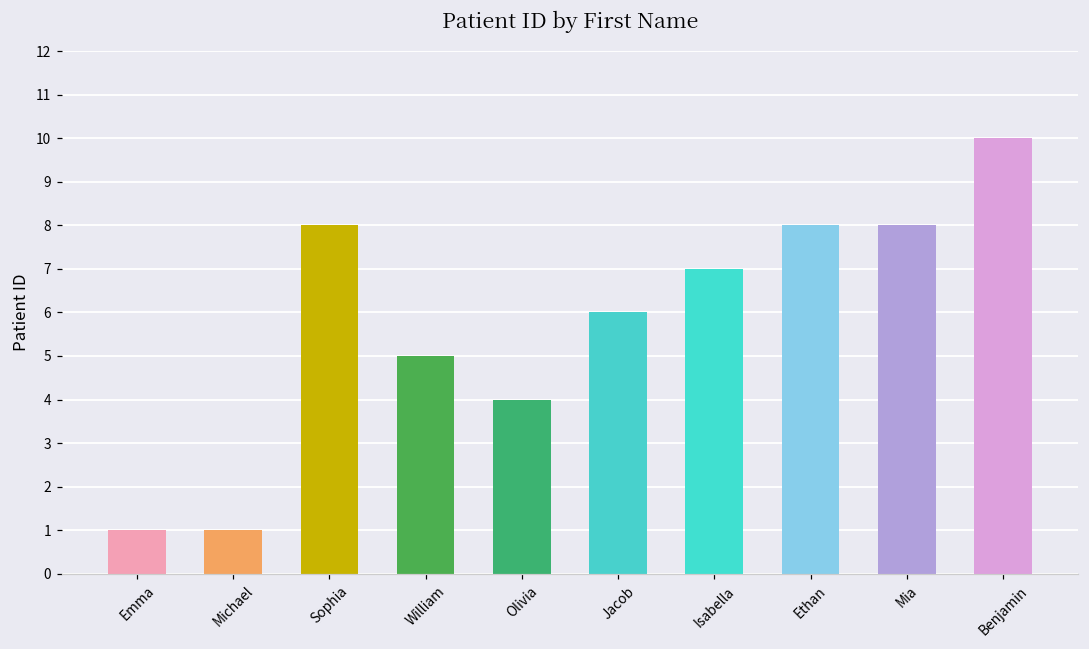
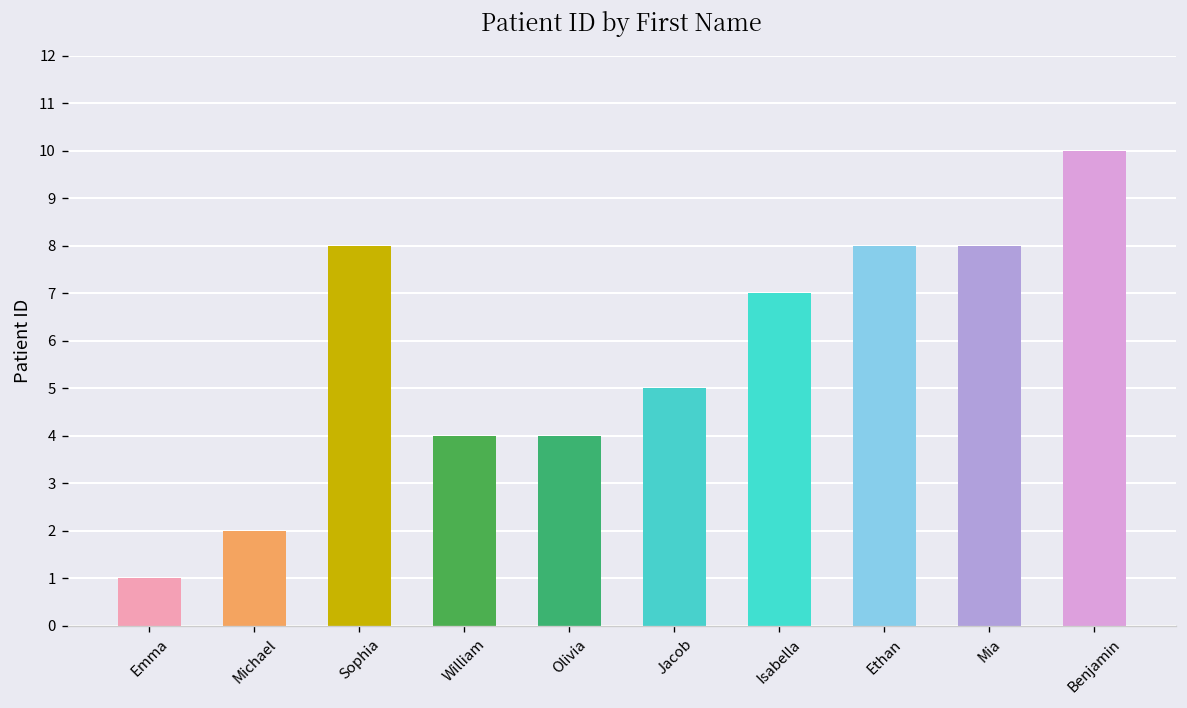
  {
    "Emma": 1,
-   "Michael": 1,
+   "Michael": 2,
    "Sophia": 8,
-   "William": 5,
+   "William": 4,
    "Olivia": 4,
-   "Jacob": 6,
+   "Jacob": 5,
    "Isabella": 7,
    "Ethan": 8,
    "Mia": 8,
    "Benjamin": 10
  }
